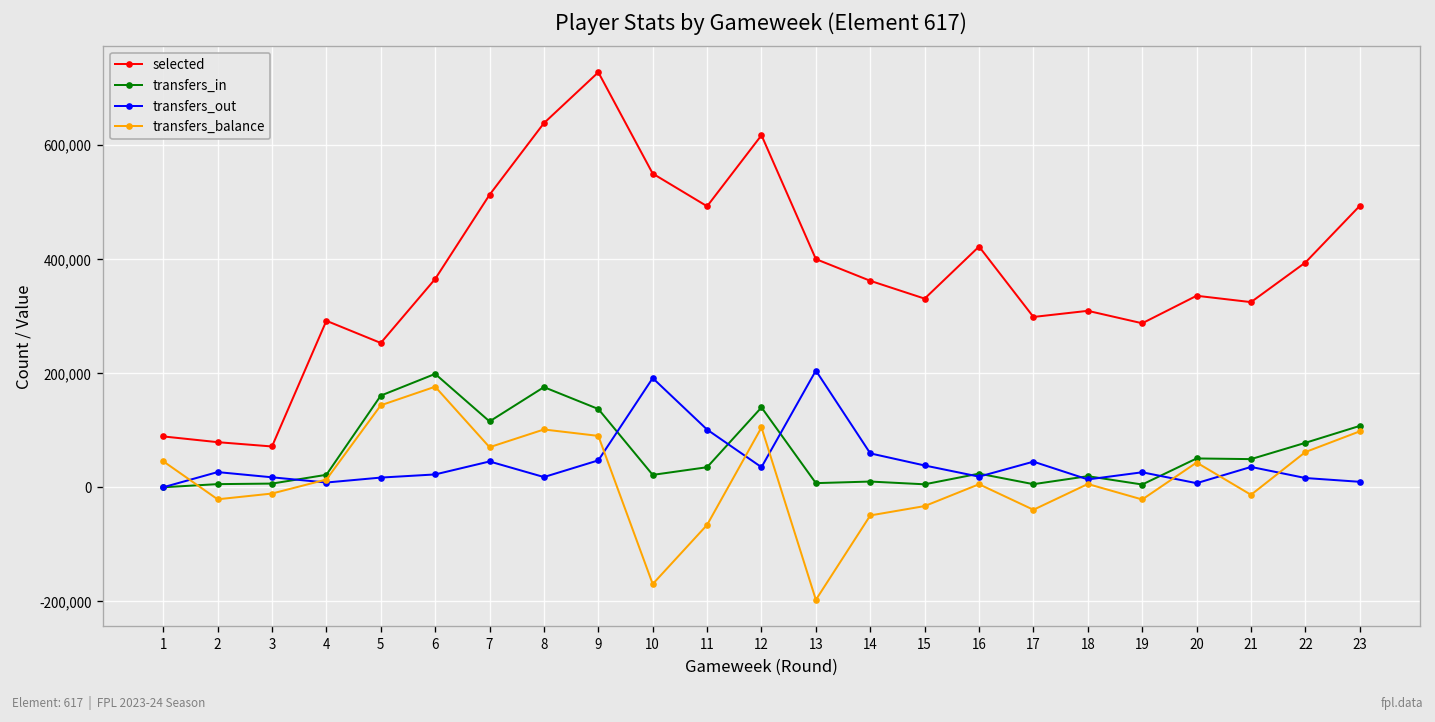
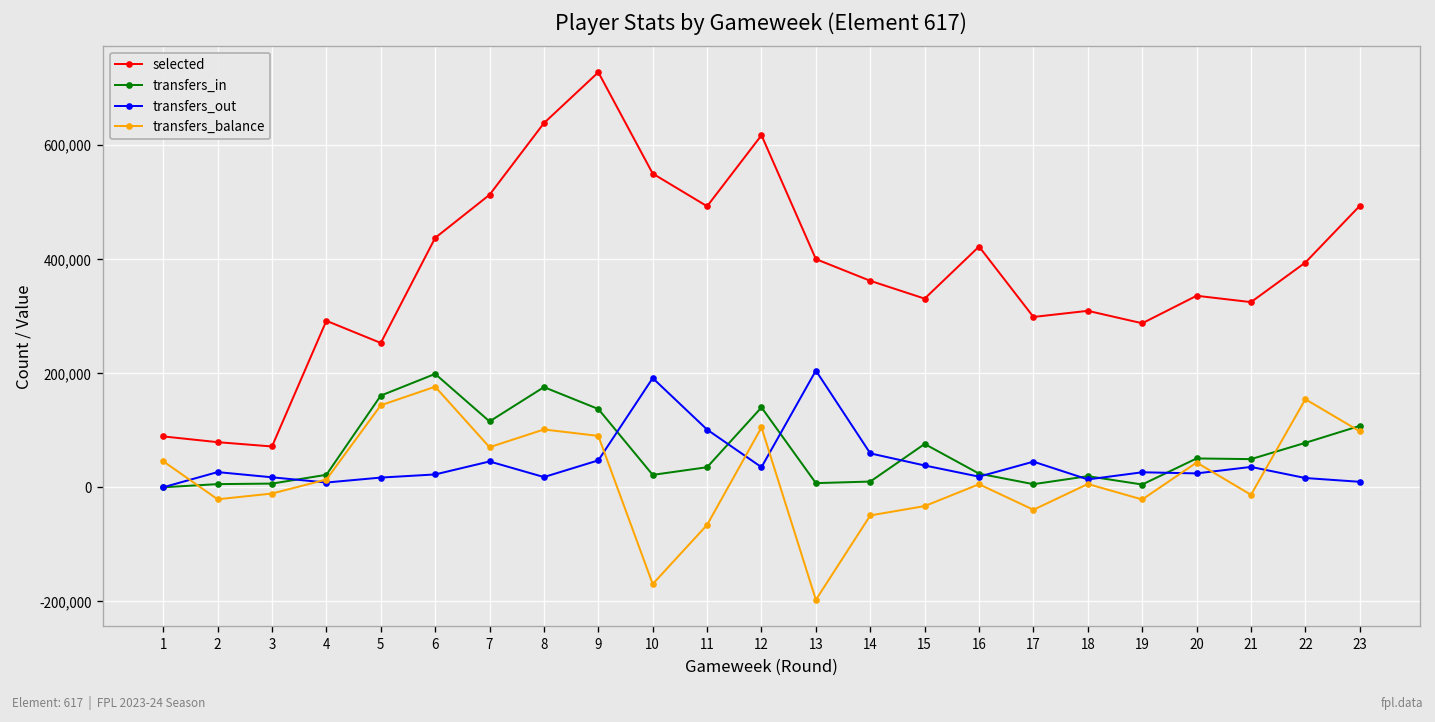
  {
    "selected": {
      "1": "90,000",
      "2": "80,000",
      "3": "70,000",
      "4": "290,000",
      "5": "250,000",
-     "6": "360,000",
+     "6": "440,000",
      "7": "510,000",
      "8": "640,000",
      "9": "730,000",
      "10": "550,000",
      "11": "490,000",
      "12": "620,000",
      "13": "400,000",
      "14": "360,000",
      "15": "330,000",
      "16": "420,000",
      "17": "300,000",
      "18": "310,000",
      "19": "290,000",
      "20": "340,000",
      "21": "320,000",
      "22": "390,000",
      "23": "490,000"
    },
    "transfers_in": {
      "2": "10,000",
      "3": "10,000",
      "4": "20,000",
      "5": "160,000",
      "6": "200,000",
      "7": "120,000",
      "8": "180,000",
      "9": "140,000",
      "10": "20,000",
      "11": "40,000",
      "12": "140,000",
      "13": "10,000",
      "14": "10,000",
-     "15": "10,000",
+     "15": "80,000",
      "17": "10,000",
      "18": "20,000",
      "19": "0",
      "20": "50,000",
      "21": "50,000",
      "22": "80,000",
      "23": "110,000"
    },
    "transfers_out": {
      "2": "30,000",
      "3": "20,000",
      "5": "20,000",
      "6": "20,000",
      "7": "50,000",
      "8": "20,000",
      "9": "50,000",
      "10": "190,000",
      "11": "100,000",
      "12": "40,000",
      "13": "200,000",
      "14": "60,000",
      "15": "40,000",
      "17": "40,000",
      "18": "10,000",
      "19": "30,000",
-     "20": "10,000",
+     "20": "20,000",
      "21": "40,000",
      "22": "20,000",
      "23": "10,000"
    },
    "transfers_balance": {
      "1": "50,000",
      "2": "-20,000",
      "3": "-10,000",
      "5": "140,000",
      "6": "180,000",
      "7": "70,000",
      "8": "100,000",
      "9": "90,000",
      "10": "-170,000",
      "11": "-70,000",
      "12": "100,000",
      "13": "-200,000",
      "14": "-50,000",
      "15": "-30,000",
      "16": "10,000",
      "17": "-40,000",
      "18": "10,000",
      "19": "-20,000",
      "20": "40,000",
      "21": "-10,000",
-     "22": "60,000",
+     "22": "150,000",
      "23": "100,000"
    }
  }
